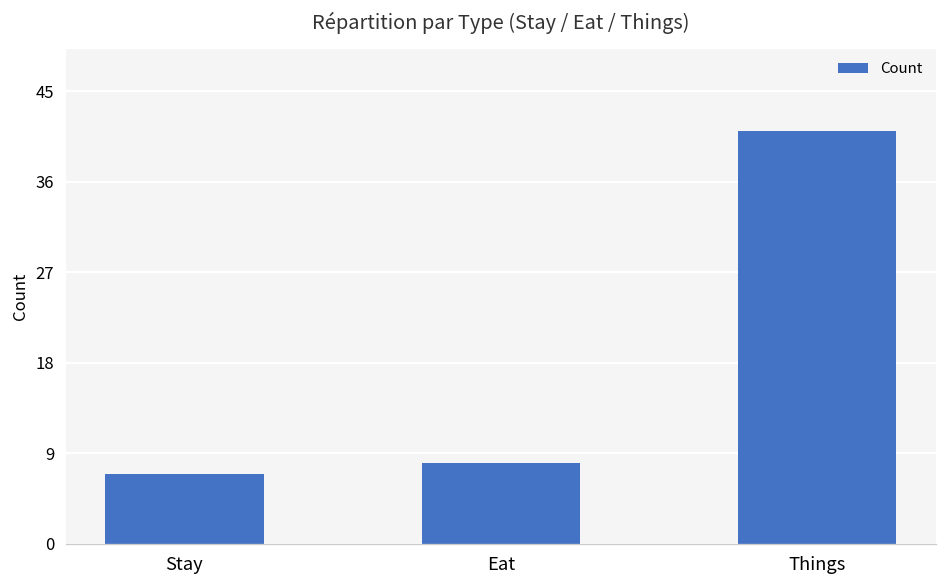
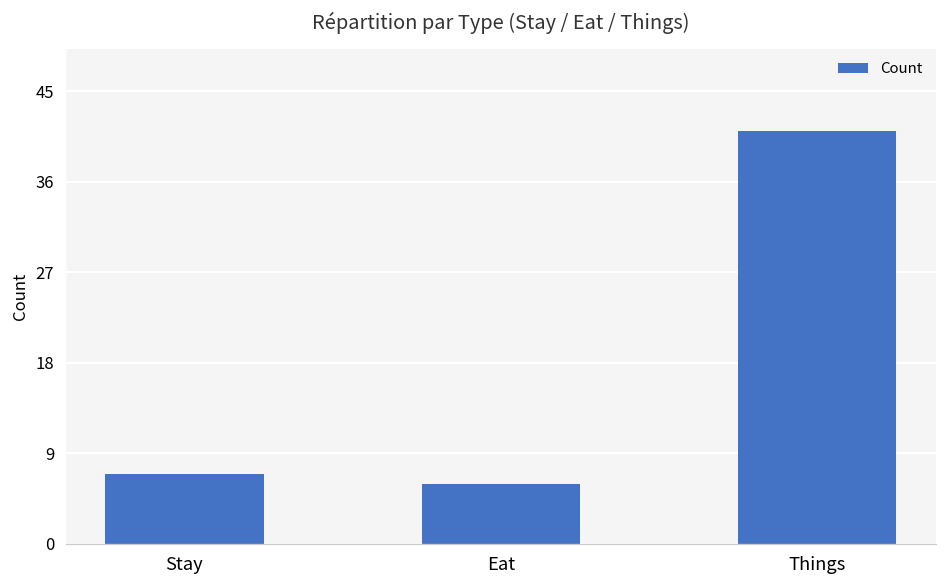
  {
    "Stay": 7,
-   "Eat": 8,
+   "Eat": 6,
    "Things": 41
  }
